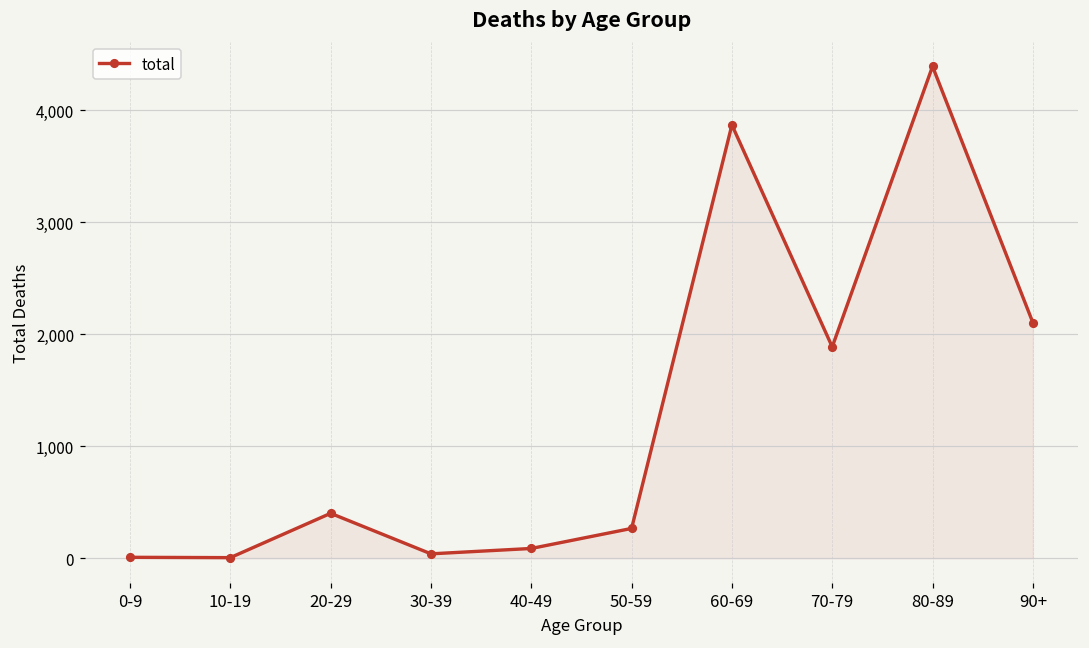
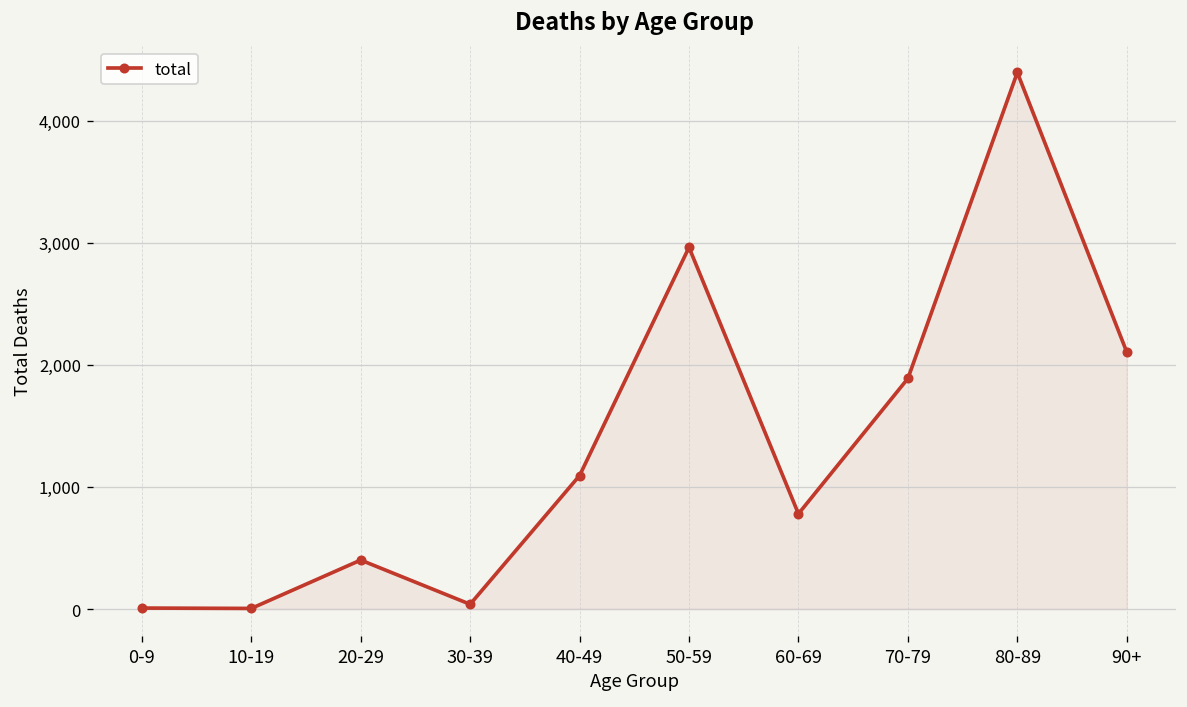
  {
    "0-9": "10",
    "10-19": "10",
    "20-29": "400",
    "30-39": "40",
-   "40-49": "90",
-   "50-59": "270",
-   "60-69": "3,870",
+   "40-49": "1,090",
+   "50-59": "2,960",
+   "60-69": "780",
    "70-79": "1,890",
    "80-89": "4,390",
    "90+": "2,110"
  }
